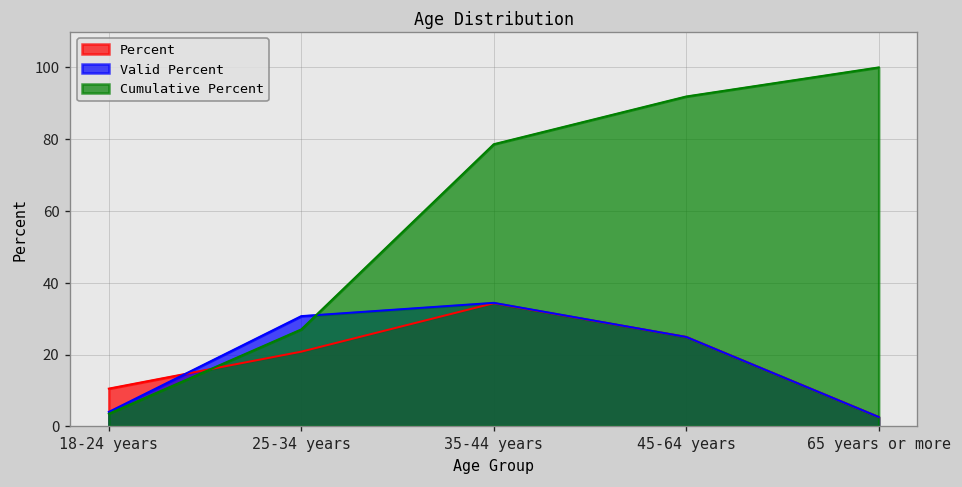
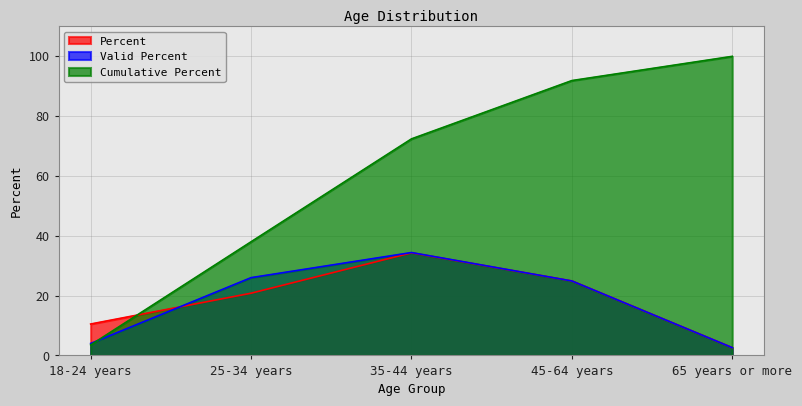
  {
    "Percent": {
      "18-24 years": 11,
      "25-34 years": 21
    },
    "Valid Percent": {
-     "25-34 years": 31
+     "25-34 years": 26
    },
    "Cumulative Percent": {
-     "25-34 years": 27,
-     "35-44 years": 79,
+     "25-34 years": 38,
+     "35-44 years": 72,
      "45-64 years": 92,
      "65 years or more": 100
    }
  }
